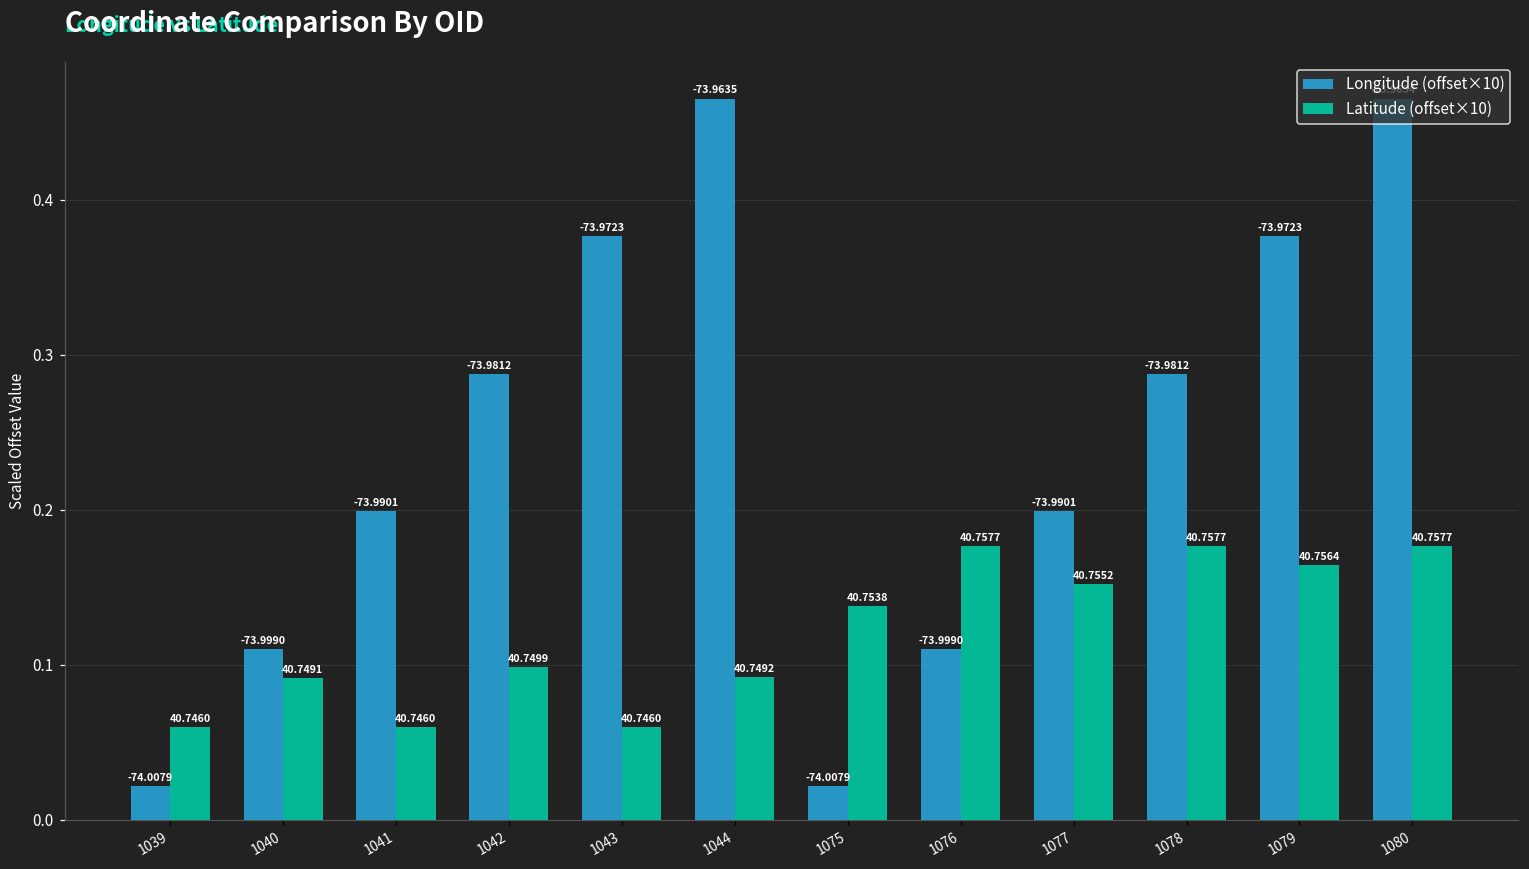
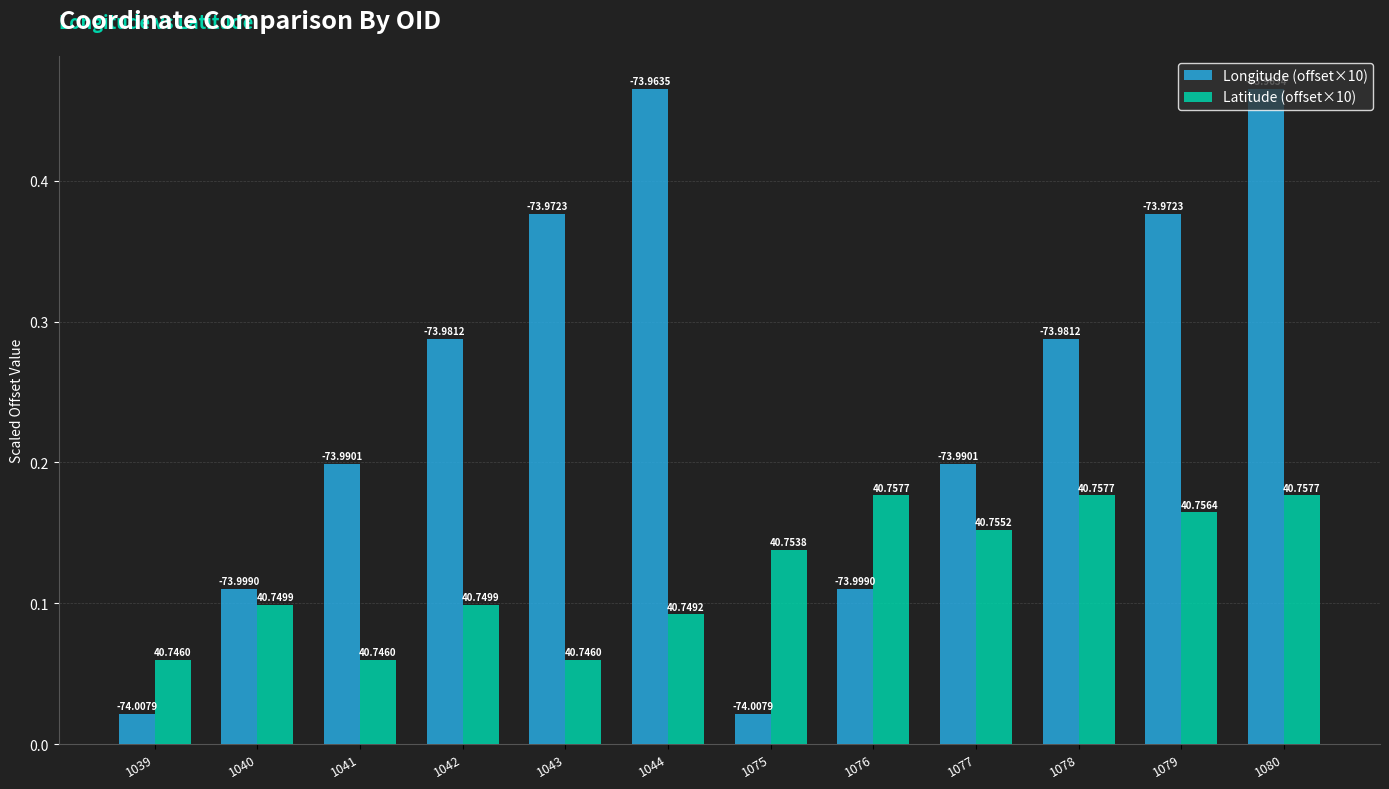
  {
    "Latitude (offset×10)": {
-     "1040": 40.7491
+     "1040": 40.7499
    }
  }
